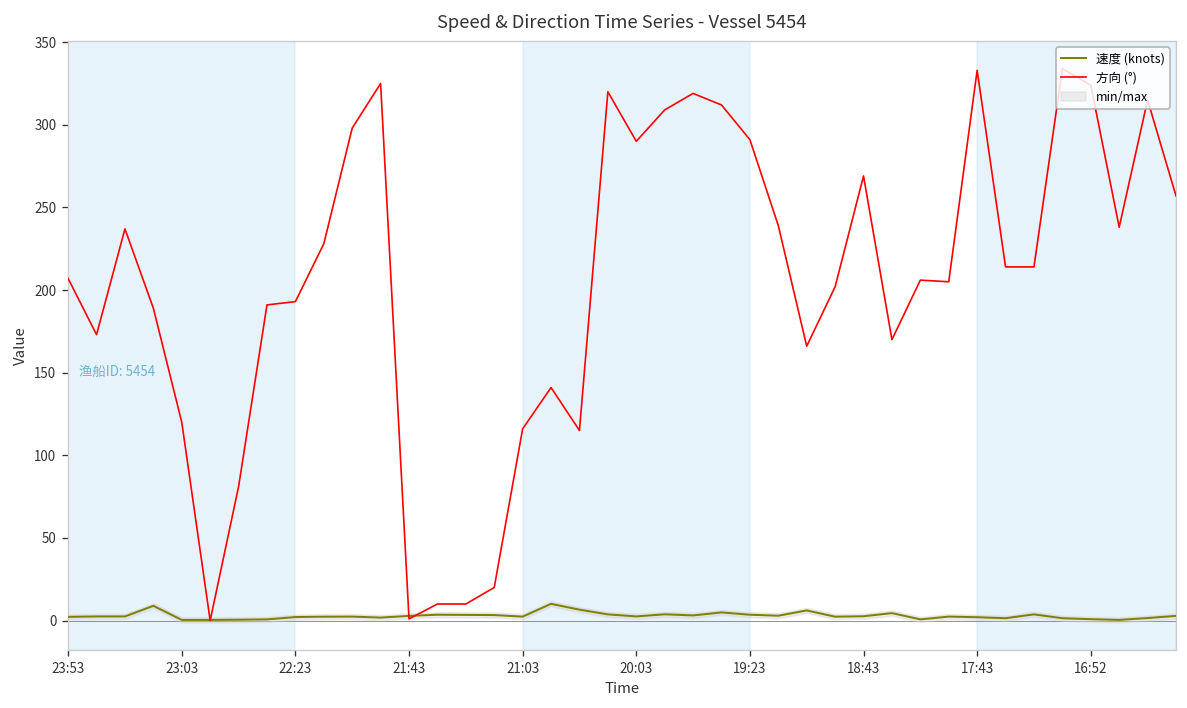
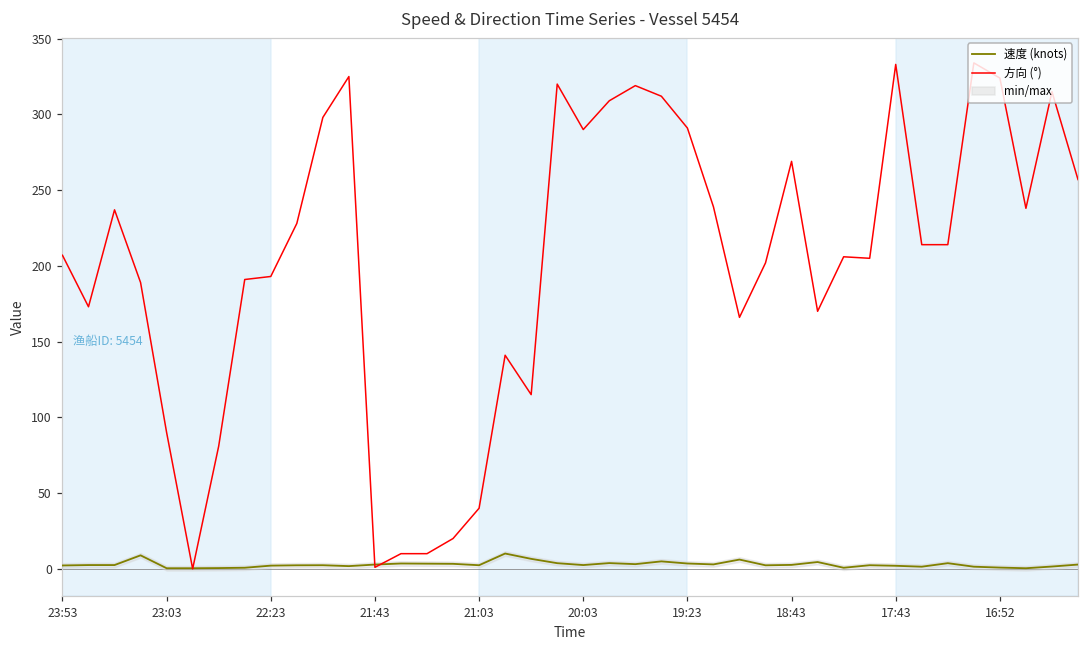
  {
    "方向 (°)": {
      "23:53": 207,
-     "23:03": 120,
+     "23:03": 90,
      "22:23": 193,
-     "21:03": 116,
+     "21:03": 40,
      "20:03": 290,
      "19:23": 291,
      "18:43": 269,
      "17:43": 333
    }
  }
